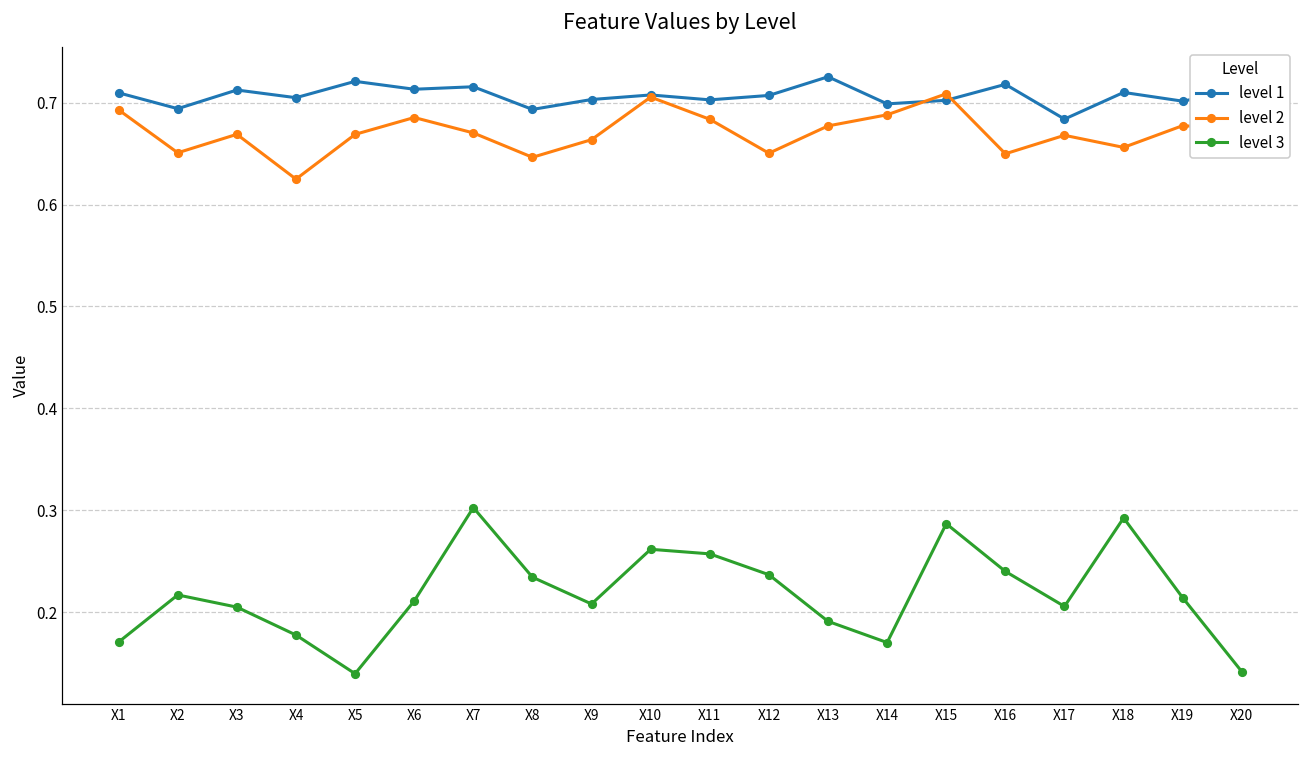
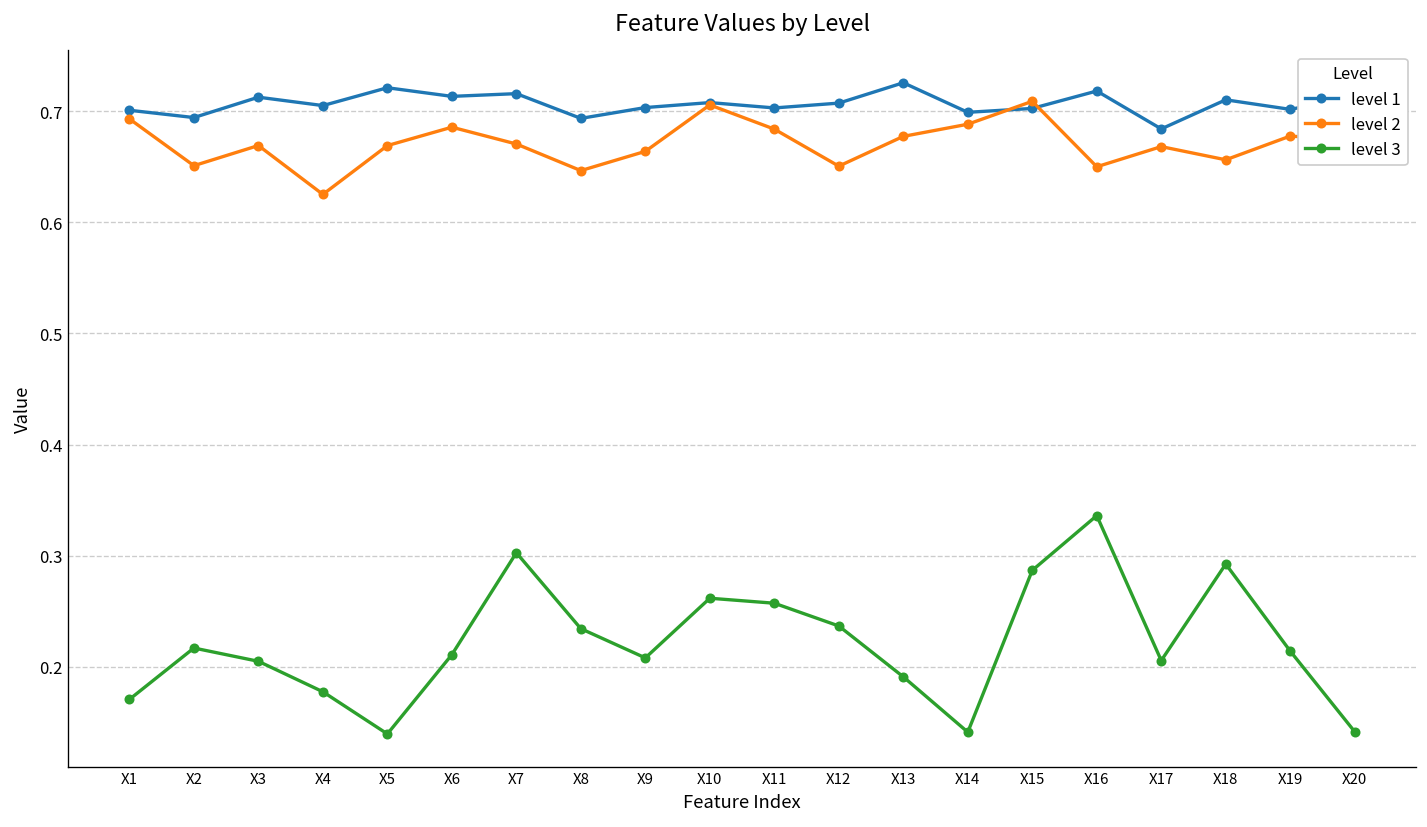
  {
    "level 1": {
-     "X1": 0.71,
+     "X1": 0.70,
      "X2": 0.69,
      "X3": 0.71,
      "X4": 0.70,
      "X5": 0.72,
      "X6": 0.71,
      "X7": 0.72,
      "X8": 0.69,
      "X9": 0.70,
      "X11": 0.70,
      "X12": 0.71,
      "X13": 0.73,
      "X14": 0.70,
      "X15": 0.70,
      "X16": 0.72,
      "X17": 0.68,
      "X18": 0.71,
      "X19": 0.70
    },
    "level 2": {
      "X1": 0.69,
      "X2": 0.65,
      "X3": 0.67,
      "X4": 0.63,
      "X5": 0.67,
      "X6": 0.69,
      "X7": 0.67,
      "X8": 0.65,
      "X9": 0.66,
      "X11": 0.68,
      "X12": 0.65,
      "X13": 0.68,
      "X14": 0.69,
      "X15": 0.71,
      "X16": 0.65,
      "X17": 0.67,
      "X18": 0.66,
      "X19": 0.68
    },
    "level 3": {
      "X1": 0.17,
      "X2": 0.22,
      "X3": 0.20,
      "X4": 0.18,
      "X5": 0.14,
      "X6": 0.21,
      "X7": 0.30,
      "X8": 0.23,
      "X9": 0.21,
      "X10": 0.26,
      "X11": 0.26,
      "X12": 0.24,
      "X13": 0.19,
-     "X14": 0.17,
+     "X14": 0.14,
      "X15": 0.29,
-     "X16": 0.24,
+     "X16": 0.34,
      "X17": 0.21,
      "X18": 0.29,
      "X19": 0.21,
      "X20": 0.14
    }
  }
